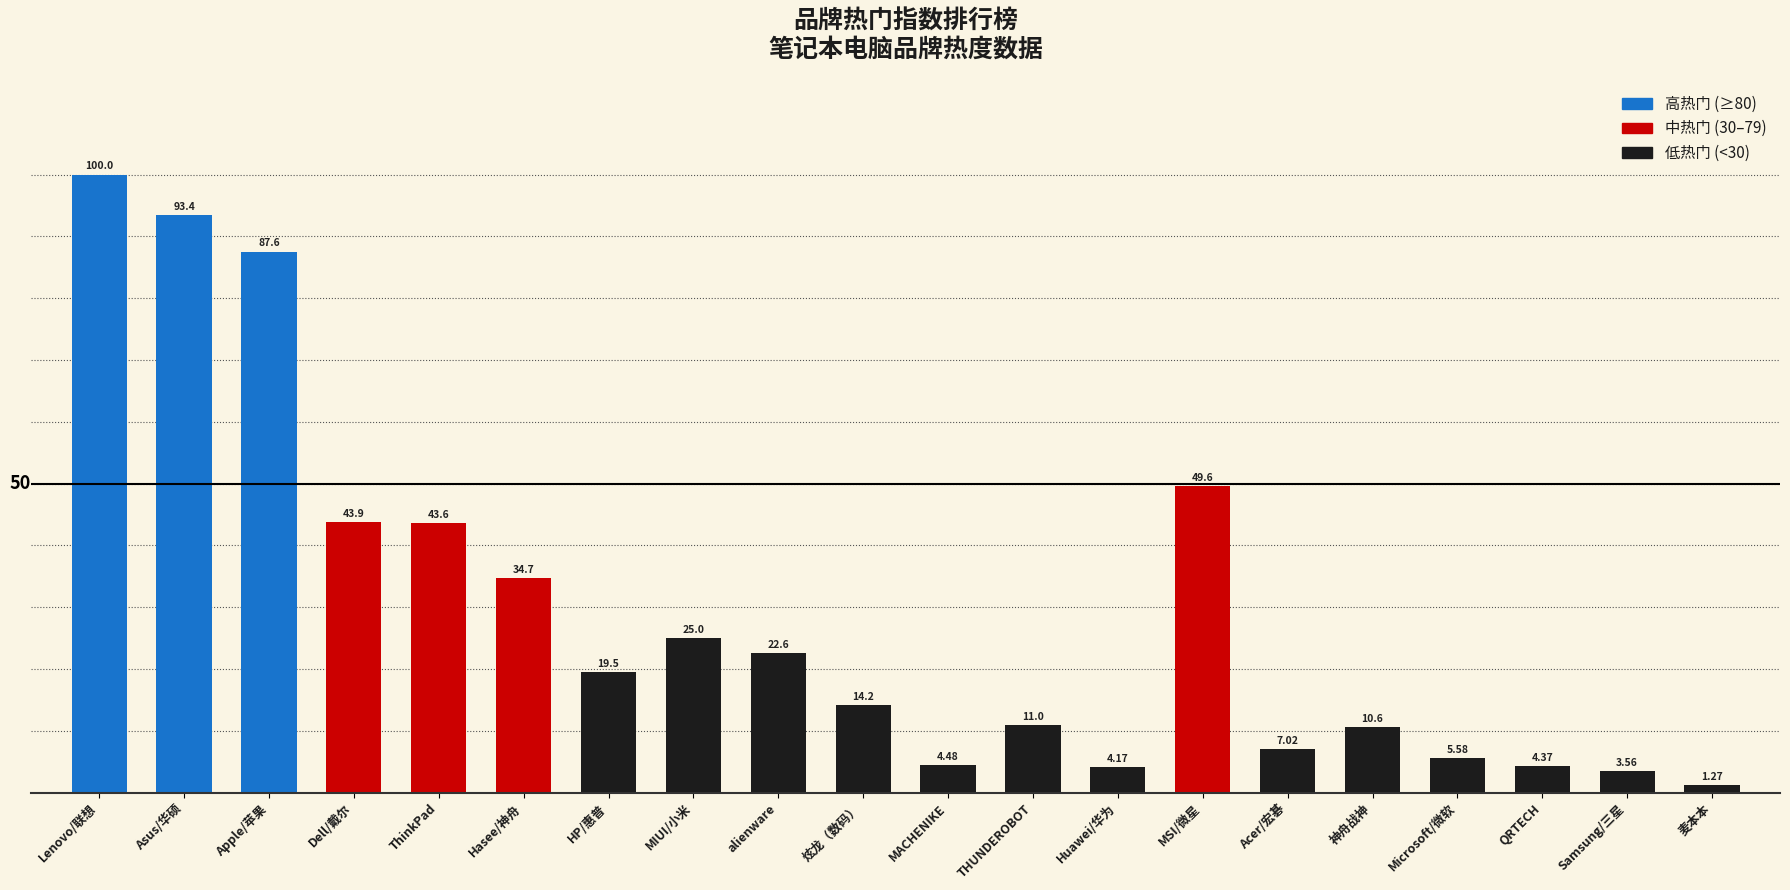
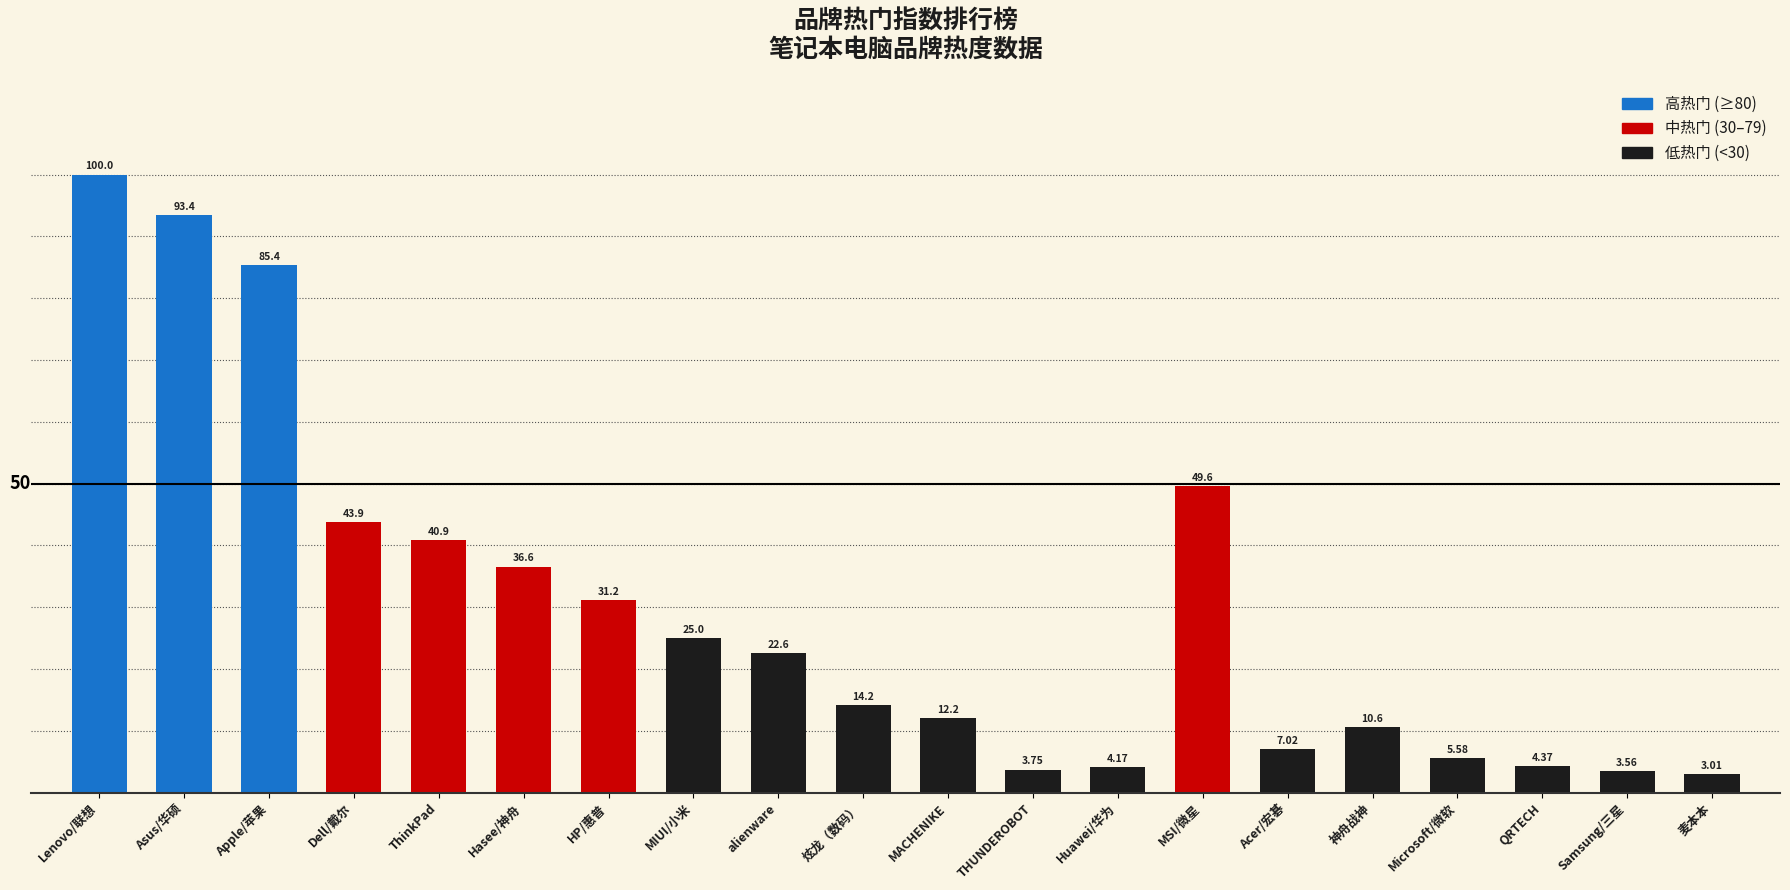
  {
    "Lenovo/联想": 100.0,
    "Asus/华硕": 93.4,
-   "Apple/苹果": 87.6,
+   "Apple/苹果": 85.4,
    "Dell/戴尔": 43.9,
-   "ThinkPad": 43.6,
-   "Hasee/神舟": 34.7,
-   "HP/惠普": 19.5,
+   "ThinkPad": 40.9,
+   "Hasee/神舟": 36.6,
+   "HP/惠普": 31.2,
    "MIUI/小米": 25.0,
    "alienware": 22.6,
    "炫龙（数码）": 14.2,
-   "MACHENIKE": 4.48,
-   "THUNDEROBOT": 11.0,
+   "MACHENIKE": 12.2,
+   "THUNDEROBOT": 3.75,
    "Huawei/华为": 4.17,
    "MSI/微星": 49.6,
    "Acer/宏碁": 7.02,
    "神舟战神": 10.6,
    "Microsoft/微软": 5.58,
    "QRTECH": 4.37,
    "Samsung/三星": 3.56,
-   "麦本本": 1.27
+   "麦本本": 3.01
  }
